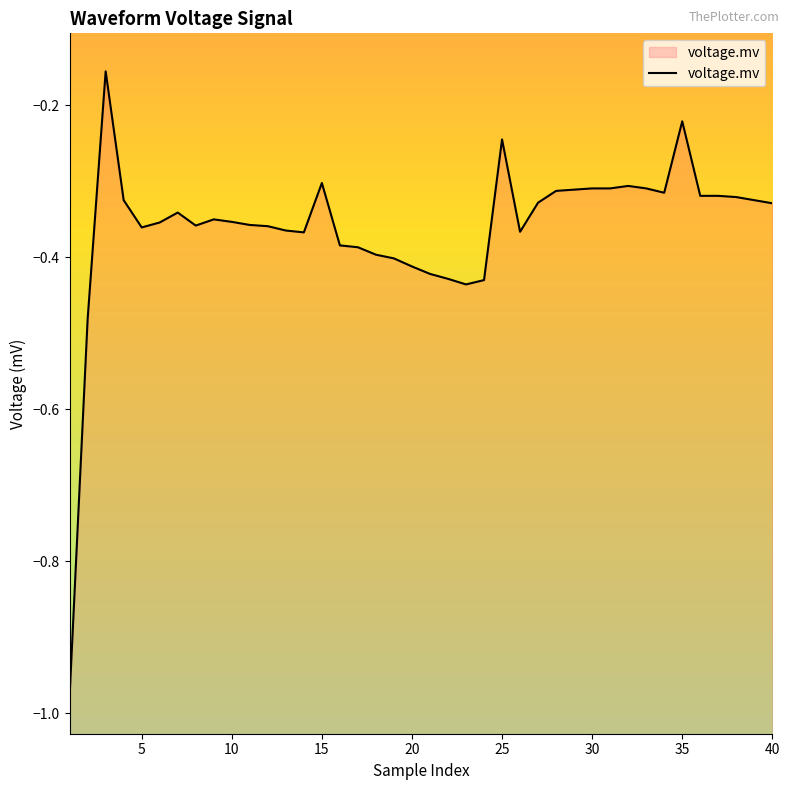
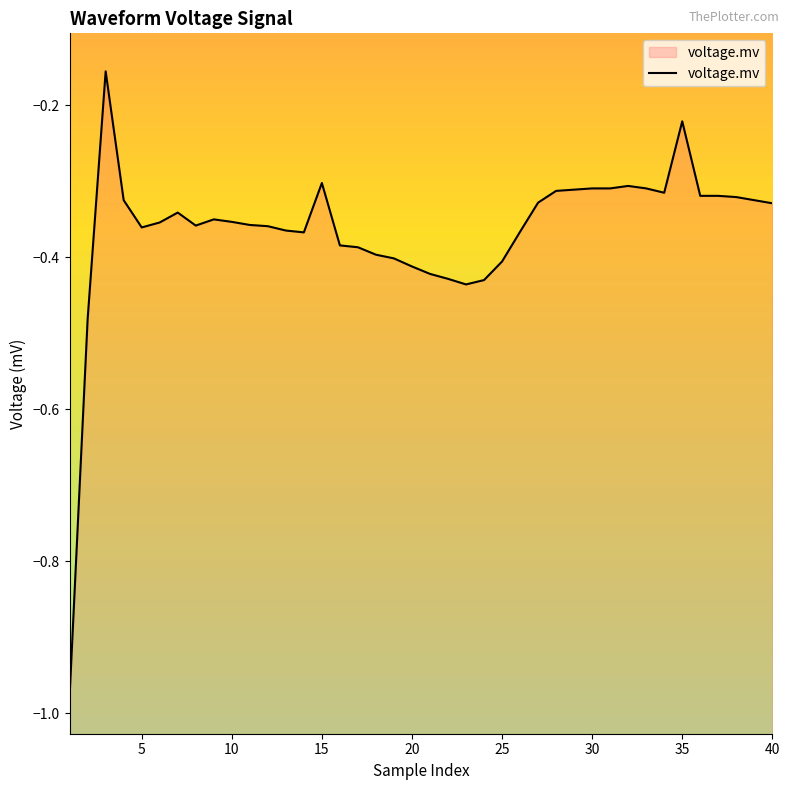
  {
    "5": -0.36,
    "10": -0.35,
    "15": -0.30,
    "20": -0.41,
-   "25": -0.25,
+   "25": -0.41,
    "30": -0.31,
    "35": -0.22,
    "40": -0.33
  }
